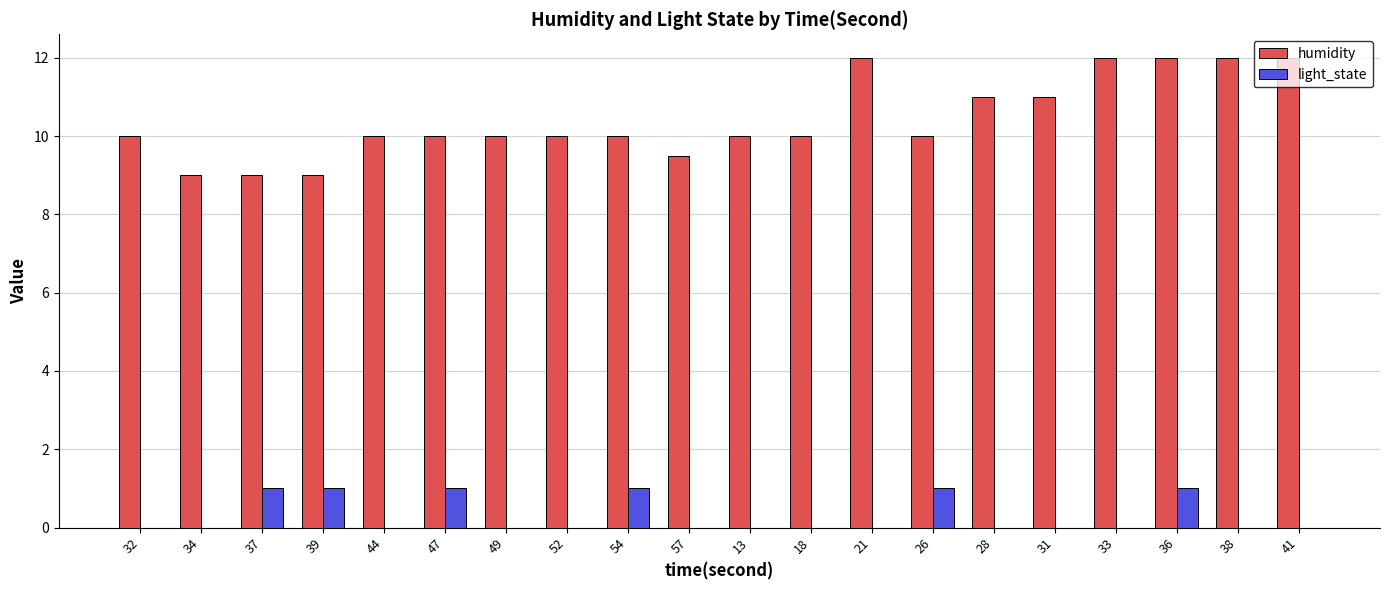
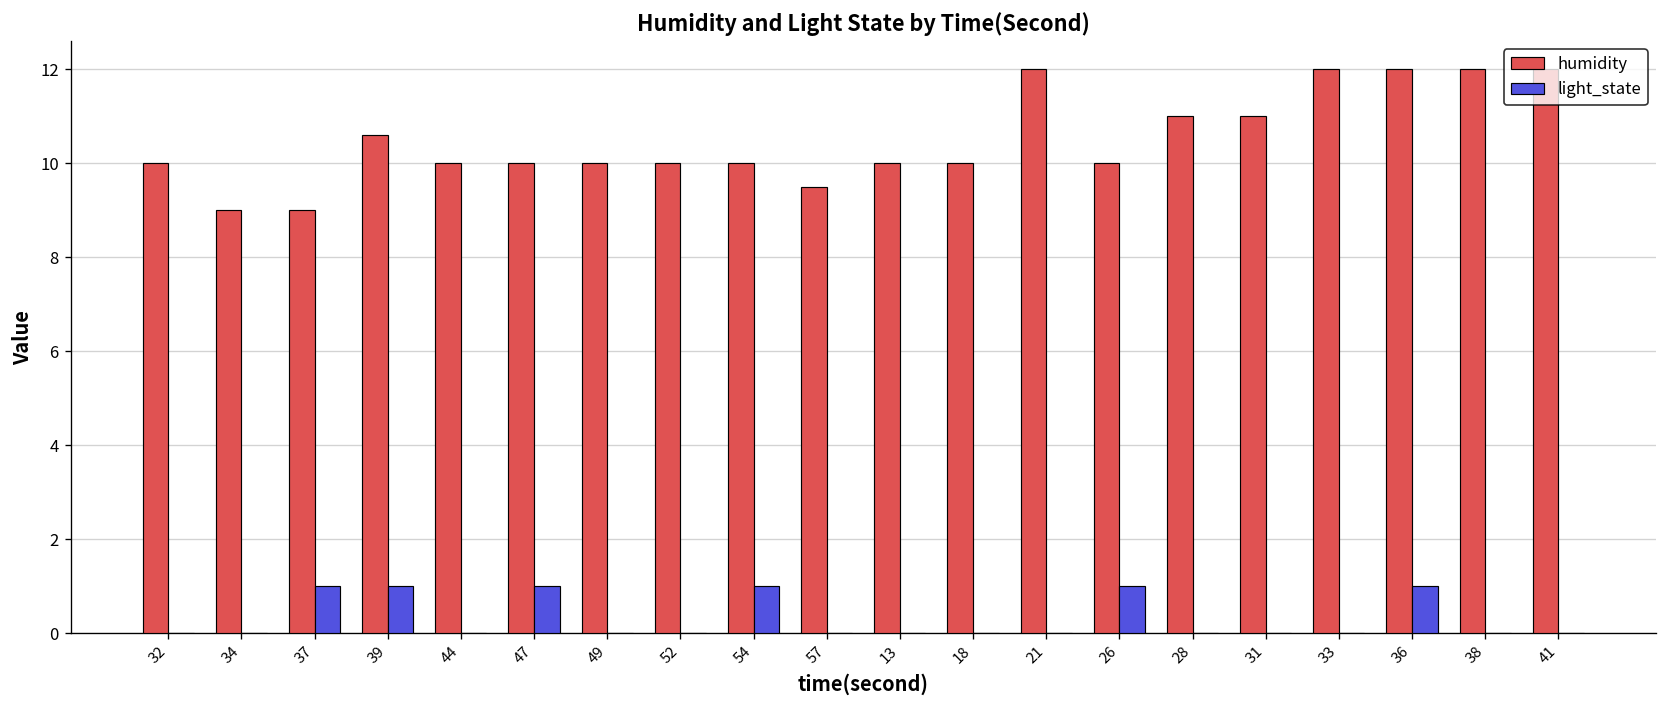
  {
    "humidity": {
      "32": 10.0,
      "34": 9.0,
      "37": 9.0,
-     "39": 9.0,
+     "39": 10.6,
      "44": 10.0,
      "47": 10.0,
      "49": 10.0,
      "52": 10.0,
      "54": 10.0,
      "57": 9.5,
      "13": 10.0,
      "18": 10.0,
      "21": 12.0,
      "26": 10.0,
      "28": 11.0,
      "31": 11.0,
      "33": 12.0,
      "36": 12.0,
      "38": 12.0
    },
    "light_state": {
      "32": 0.0,
      "34": 0.0,
      "37": 1.0,
      "39": 1.0,
      "44": 0.0,
      "47": 1.0,
      "49": 0.0,
      "52": 0.0,
      "54": 1.0,
      "57": 0.0,
      "13": 0.0,
      "18": 0.0,
      "21": 0.0,
      "26": 1.0,
      "28": 0.0,
      "31": 0.0,
      "33": 0.0,
      "36": 1.0,
      "38": 0.0,
      "41": 0.0
    }
  }
